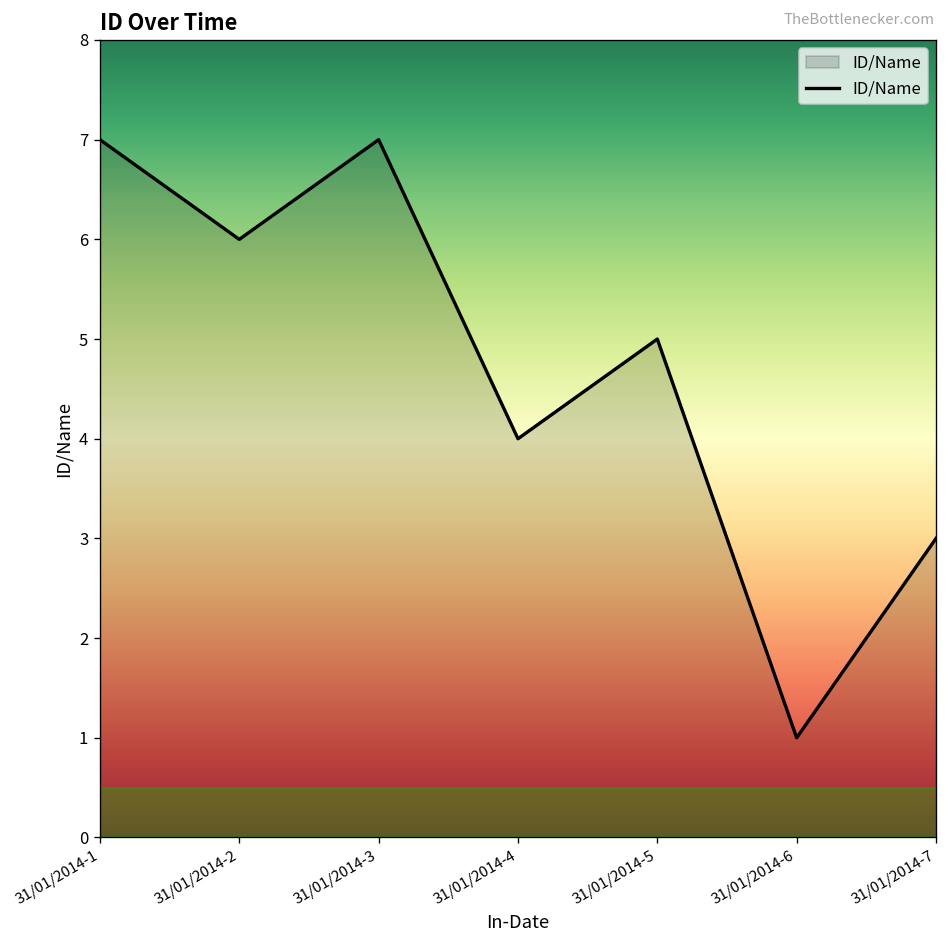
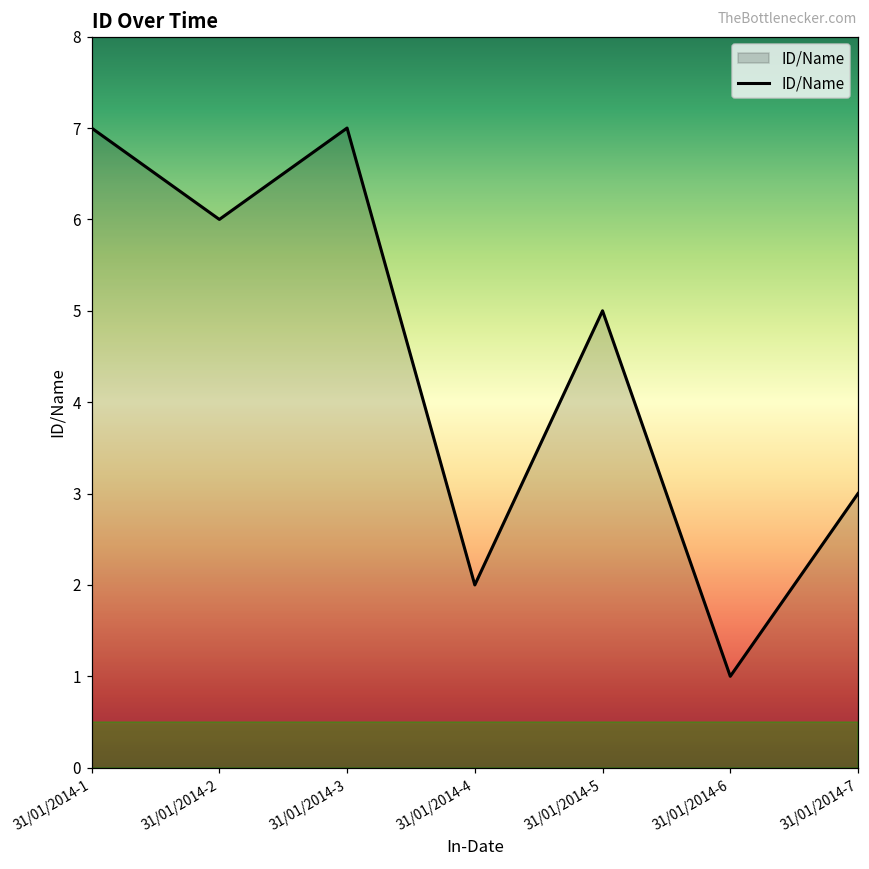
  {
    "31/01/2014-1": 7,
    "31/01/2014-2": 6,
    "31/01/2014-3": 7,
-   "31/01/2014-4": 4,
+   "31/01/2014-4": 2,
    "31/01/2014-5": 5,
    "31/01/2014-6": 1,
    "31/01/2014-7": 3
  }
